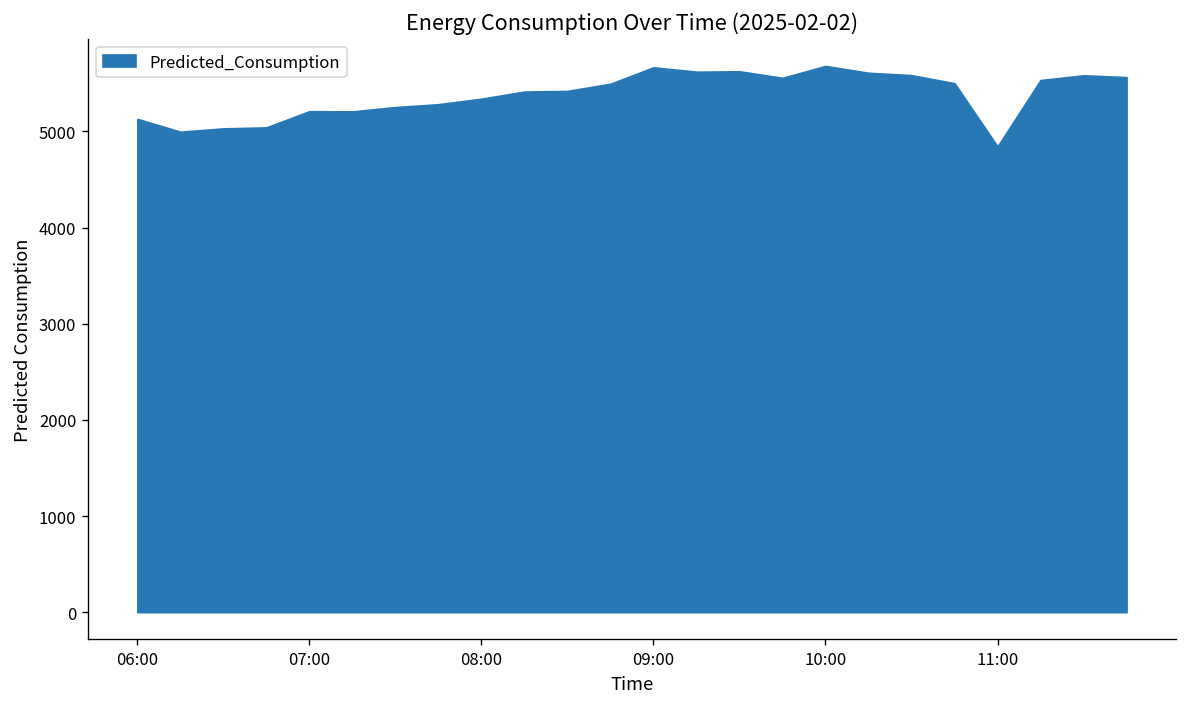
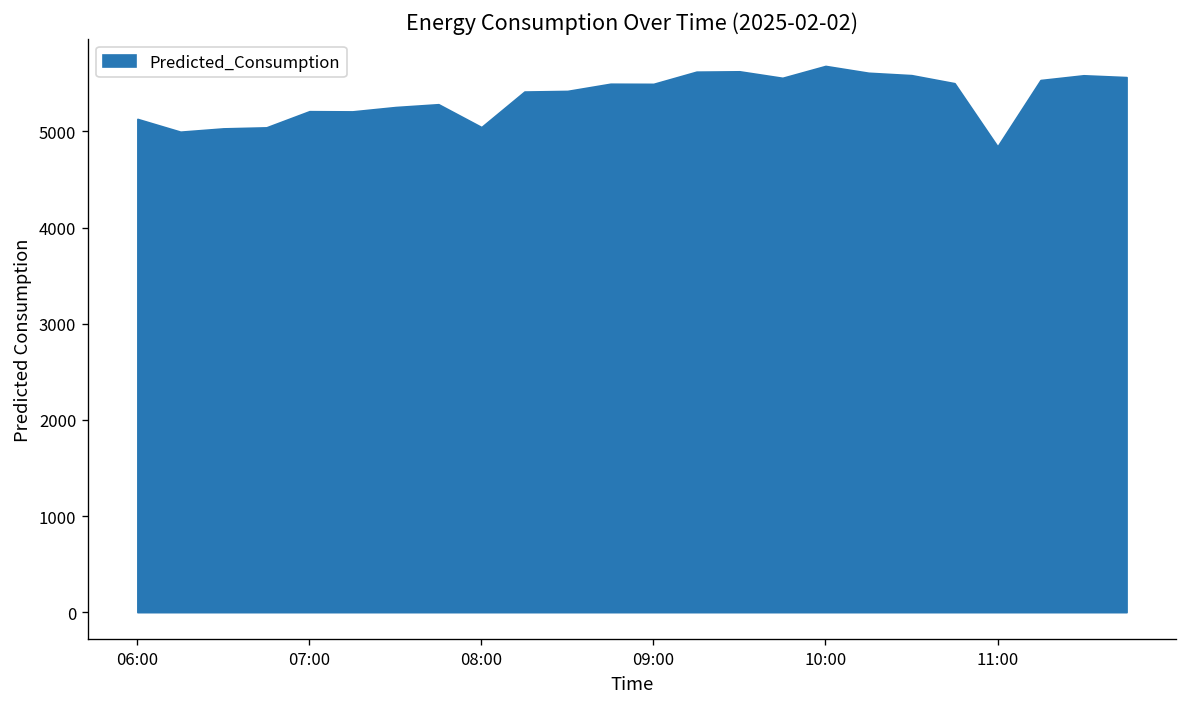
  {
    "06:00": 5100,
    "07:00": 5200,
-   "08:00": 5300,
-   "09:00": 5700,
+   "08:00": 5000,
+   "09:00": 5500,
    "10:00": 5700,
    "11:00": 4800
  }
